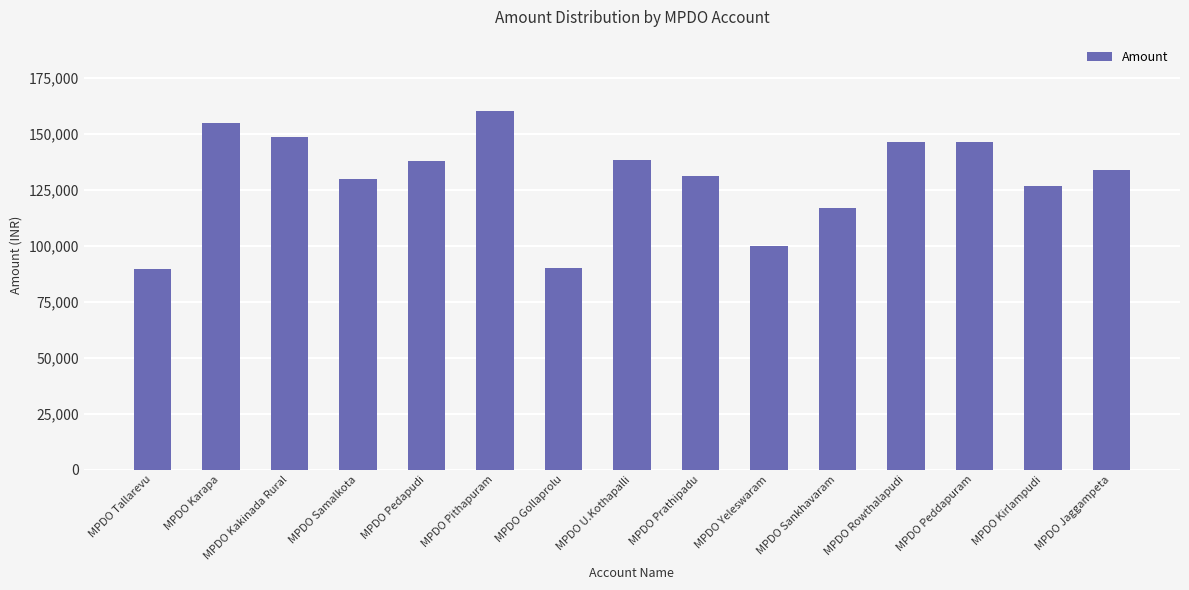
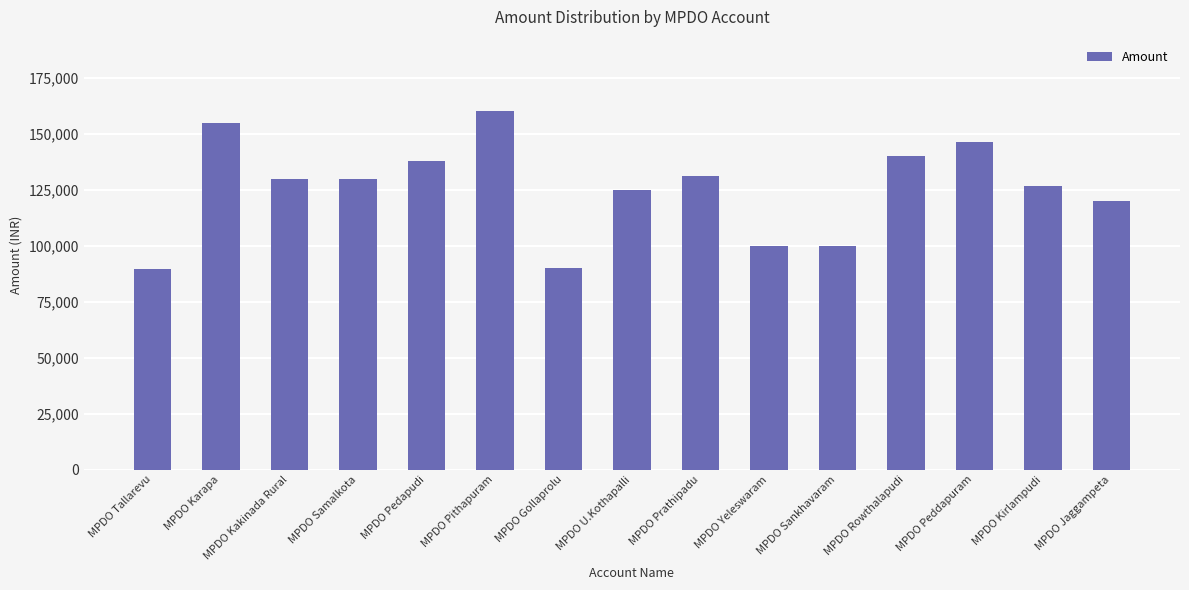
  {
    "MPDO Tallarevu": "89,000",
    "MPDO Karapa": "155,000",
-   "MPDO Kakinada Rural": "148,000",
+   "MPDO Kakinada Rural": "130,000",
    "MPDO Samalkota": "130,000",
    "MPDO Pedapudi": "138,000",
    "MPDO Pithapuram": "160,000",
    "MPDO Gollaprolu": "90,000",
-   "MPDO U.Kothapalli": "138,000",
+   "MPDO U.Kothapalli": "125,000",
    "MPDO Prathipadu": "131,000",
    "MPDO Yeleswaram": "100,000",
-   "MPDO Sankhavaram": "117,000",
-   "MPDO Rowthalapudi": "146,000",
+   "MPDO Sankhavaram": "100,000",
+   "MPDO Rowthalapudi": "140,000",
    "MPDO Peddapuram": "146,000",
    "MPDO Kirlampudi": "127,000",
-   "MPDO Jaggampeta": "134,000"
+   "MPDO Jaggampeta": "120,000"
  }
